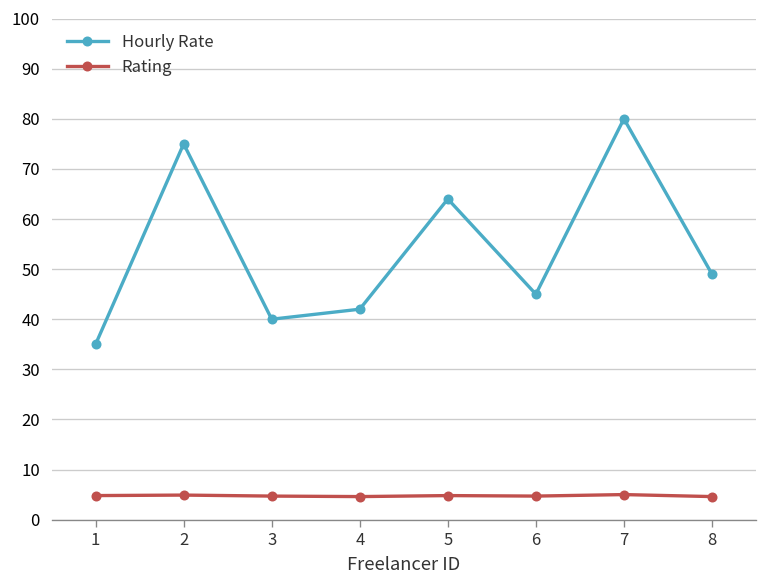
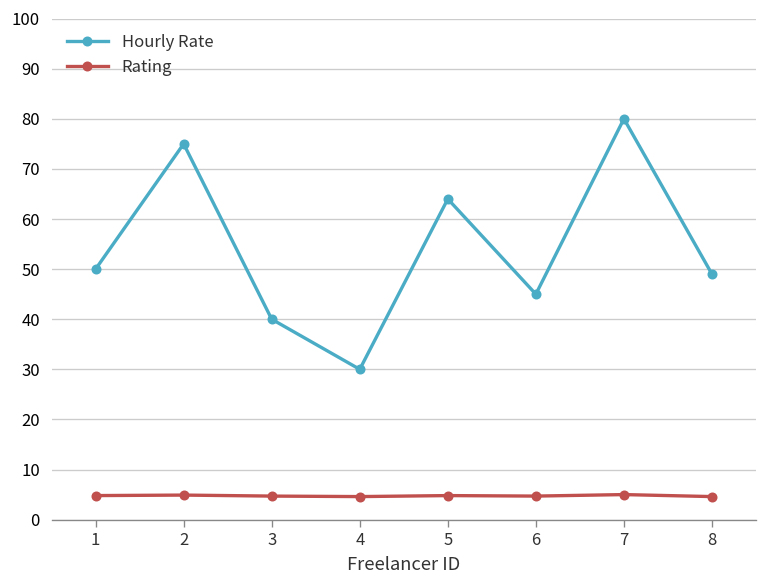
  {
    "Hourly Rate": {
-     "1": 35,
+     "1": 50,
      "2": 75,
      "3": 40,
-     "4": 42,
+     "4": 30,
      "5": 64,
      "6": 45,
      "7": 80,
      "8": 49
    },
    "Rating": {
      "1": 5,
      "2": 5,
      "3": 5,
      "4": 5,
      "5": 5,
      "6": 5,
      "7": 5,
      "8": 5
    }
  }
